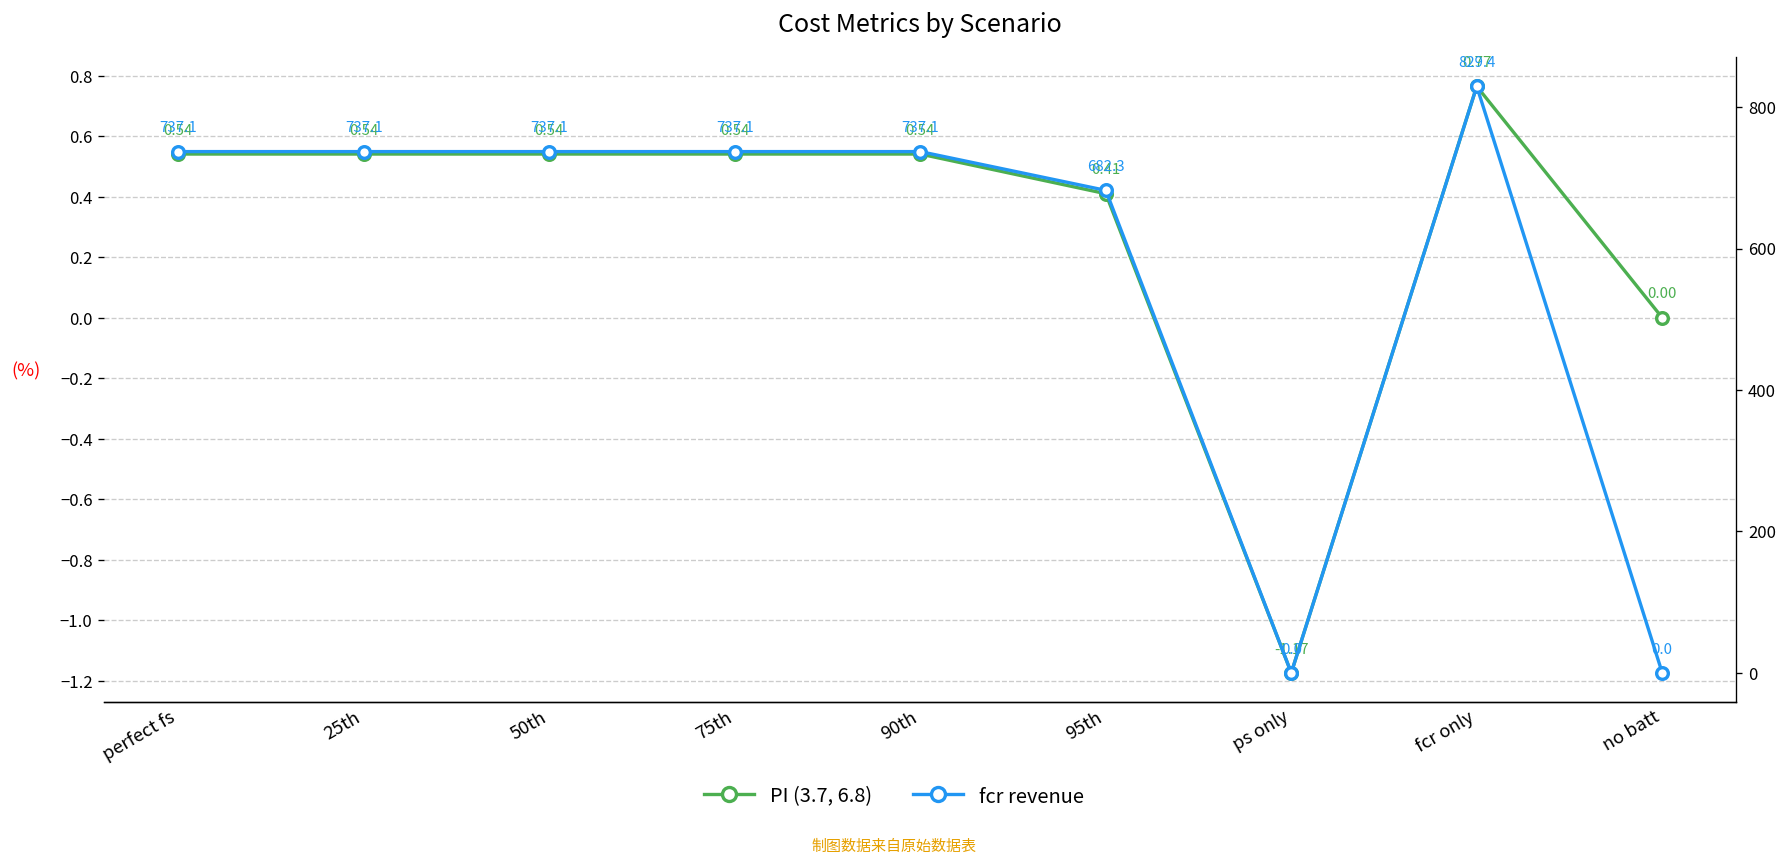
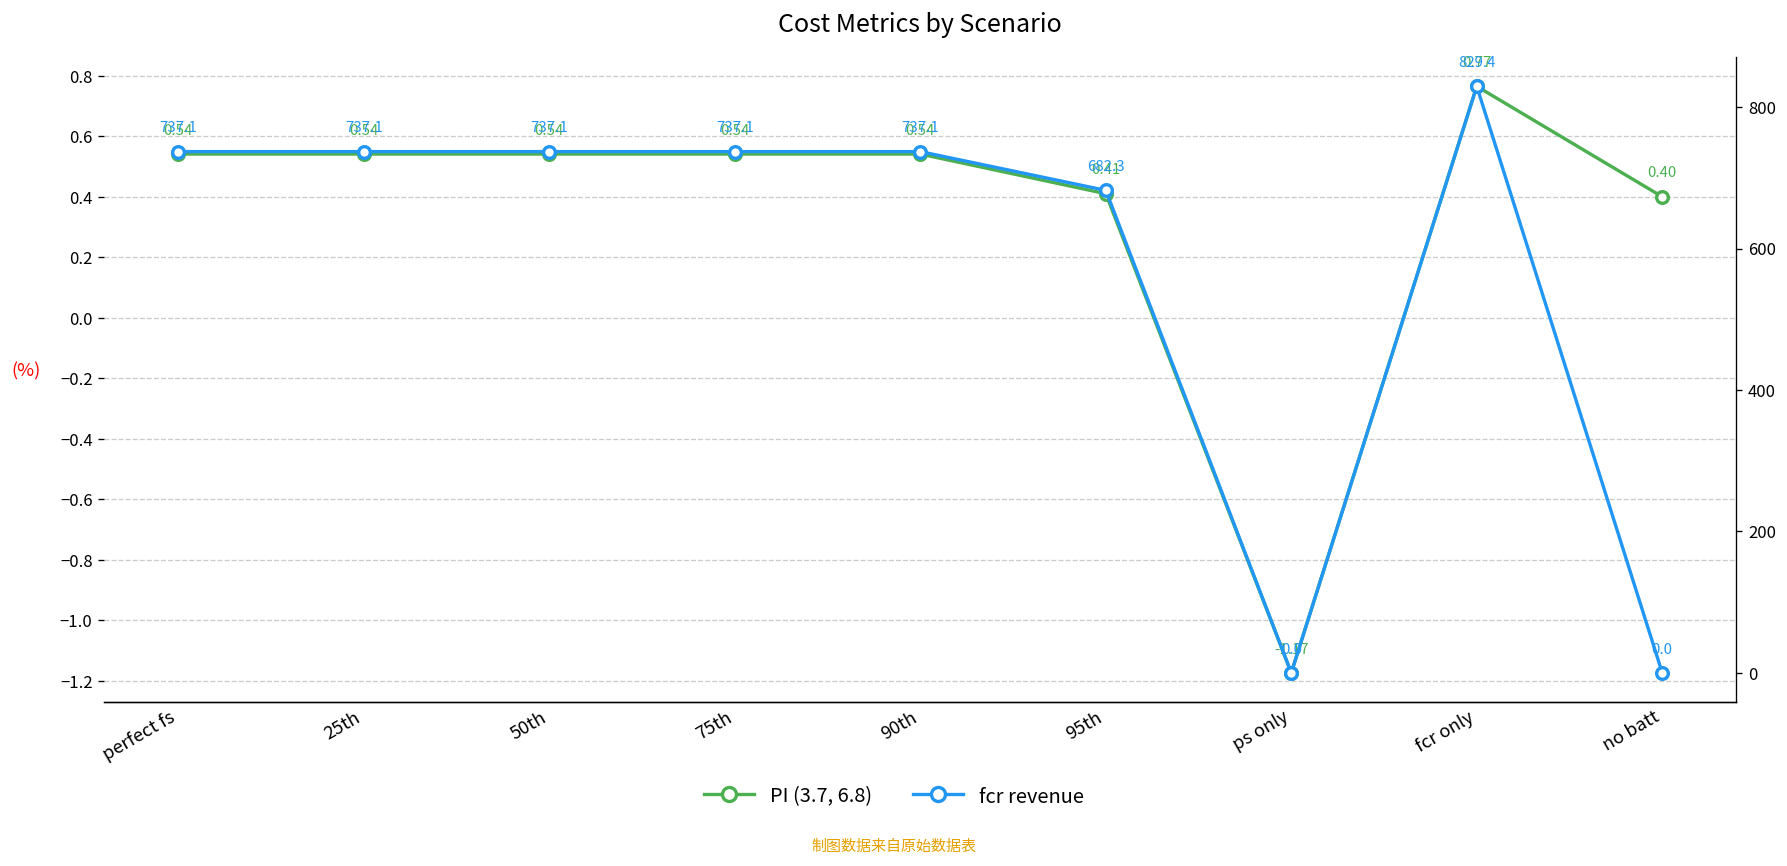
  {
    "PI (3.7, 6.8)": {
-     "no batt": 0.00
+     "no batt": 0.40
    },
    "fcr revenue": {
      "no batt": 0.0
    }
  }
